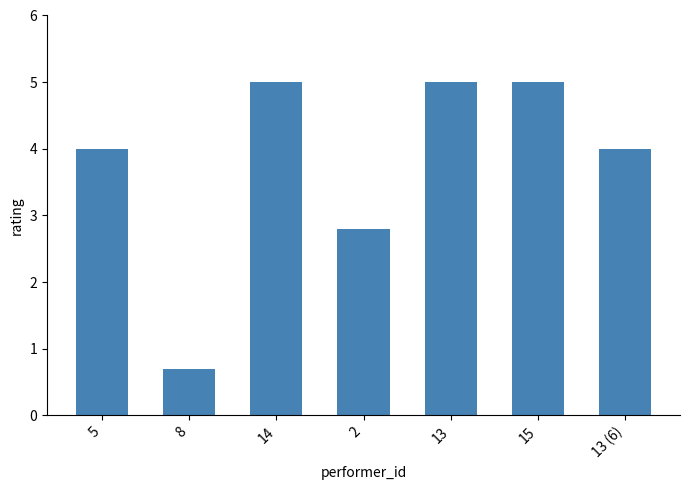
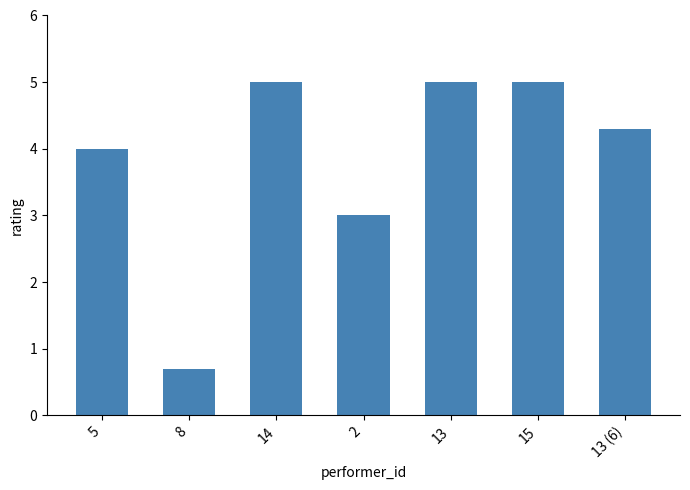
  {
    "5": 4.0,
    "8": 0.7,
    "14": 5.0,
-   "2": 2.8,
+   "2": 3.0,
    "13": 5.0,
    "15": 5.0,
-   "13 (6)": 4.0
+   "13 (6)": 4.3
  }
